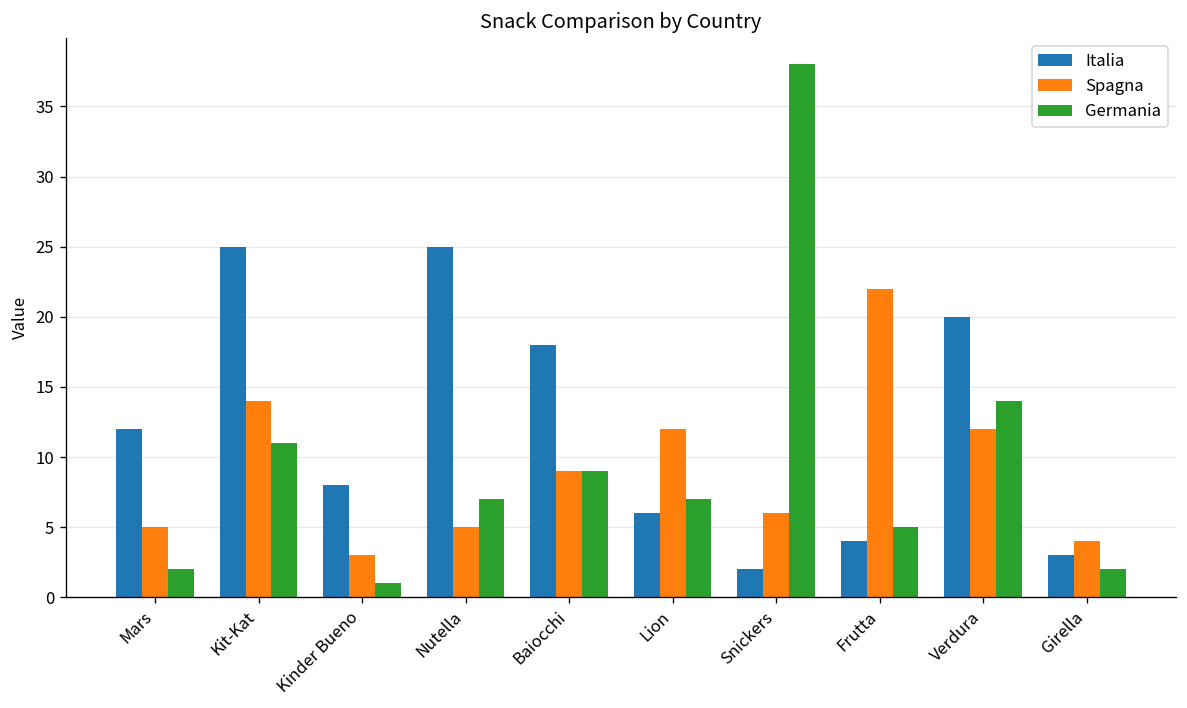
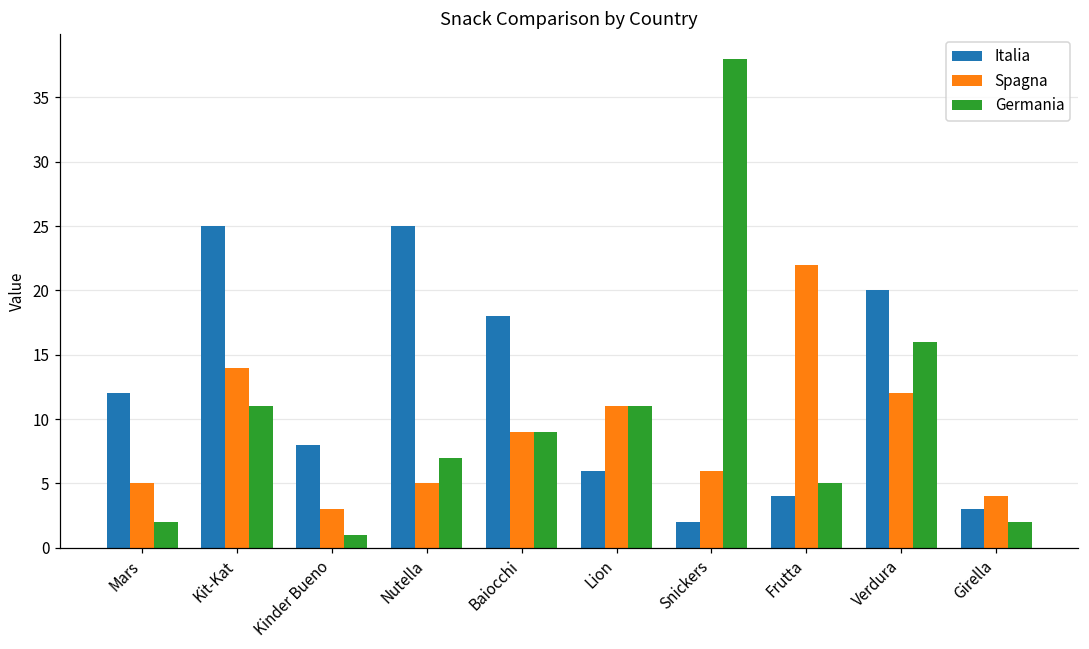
  {
    "Italia": {
      "Mars": 12,
      "Kit-Kat": 25,
      "Kinder Bueno": 8,
      "Nutella": 25,
      "Baiocchi": 18,
      "Lion": 6,
      "Snickers": 2,
      "Frutta": 4,
      "Verdura": 20,
      "Girella": 3
    },
    "Spagna": {
      "Mars": 5,
      "Kit-Kat": 14,
      "Kinder Bueno": 3,
      "Nutella": 5,
      "Baiocchi": 9,
-     "Lion": 12,
+     "Lion": 11,
      "Snickers": 6,
      "Frutta": 22,
      "Verdura": 12,
      "Girella": 4
    },
    "Germania": {
      "Mars": 2,
      "Kit-Kat": 11,
      "Kinder Bueno": 1,
      "Nutella": 7,
      "Baiocchi": 9,
-     "Lion": 7,
+     "Lion": 11,
      "Snickers": 38,
      "Frutta": 5,
-     "Verdura": 14,
+     "Verdura": 16,
      "Girella": 2
    }
  }
